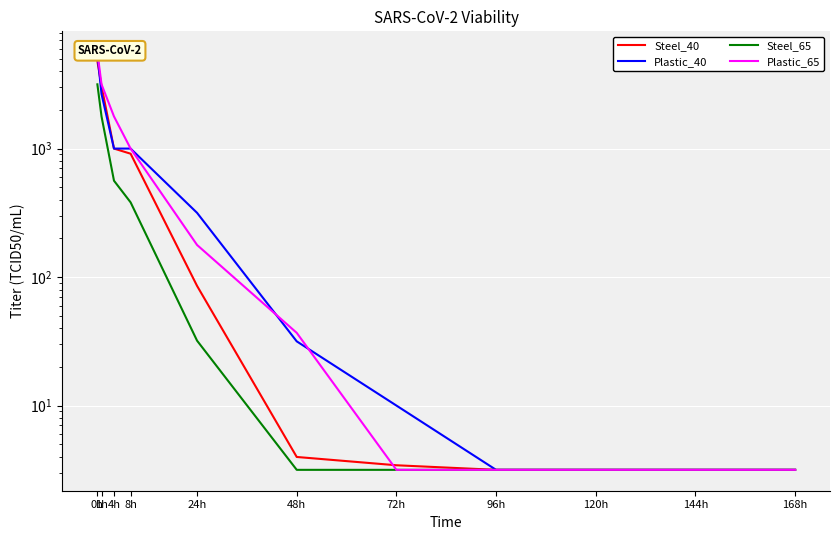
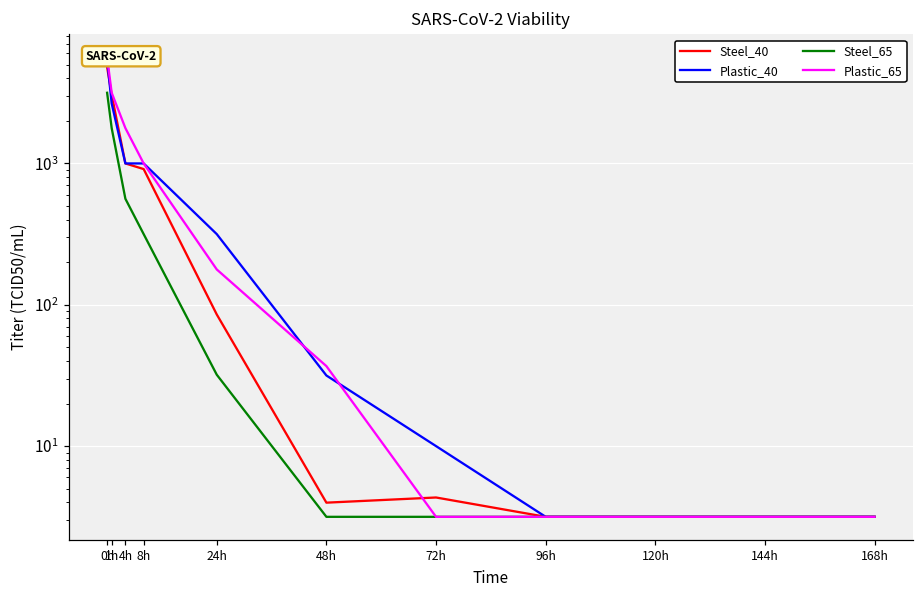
  {
    "Steel_40": {
      "8h": 900,
      "24h": 90,
      "48h": 4.0,
-     "72h": 3.4
+     "72h": 4.3
    },
    "Plastic_40": {
      "24h": 320,
      "48h": 32,
      "72h": 10
    },
    "Steel_65": {
      "4h": 600,
-     "8h": 380,
+     "8h": 320,
      "24h": 32,
      "48h": 3.2
    },
    "Plastic_65": {
      "4h": 1800,
      "24h": 180,
      "48h": 37
    }
  }
